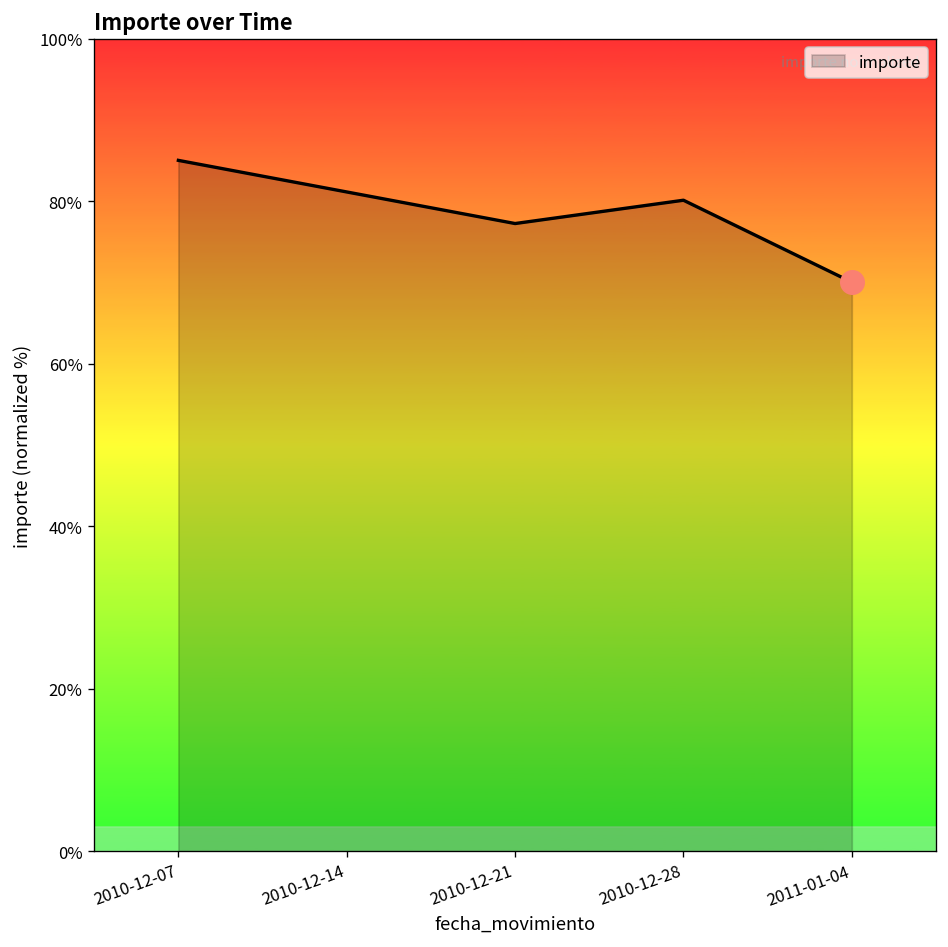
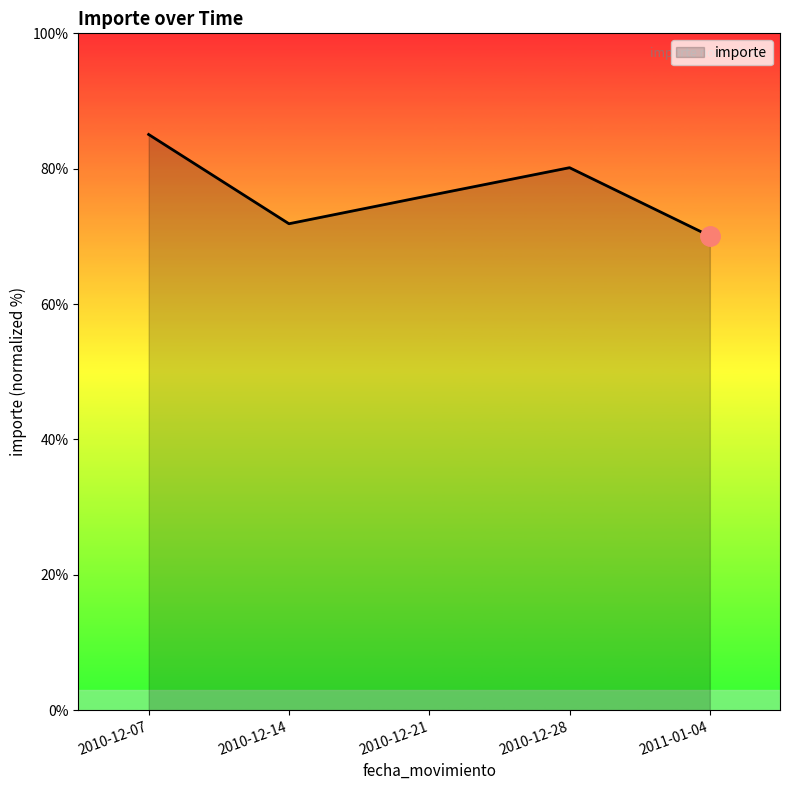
  {
    "importe": {
      "2010-12-07": "85%",
-     "2010-12-14": "81%",
-     "2010-12-21": "77%",
+     "2010-12-14": "72%",
+     "2010-12-21": "76%",
      "2010-12-28": "80%"
    }
  }
